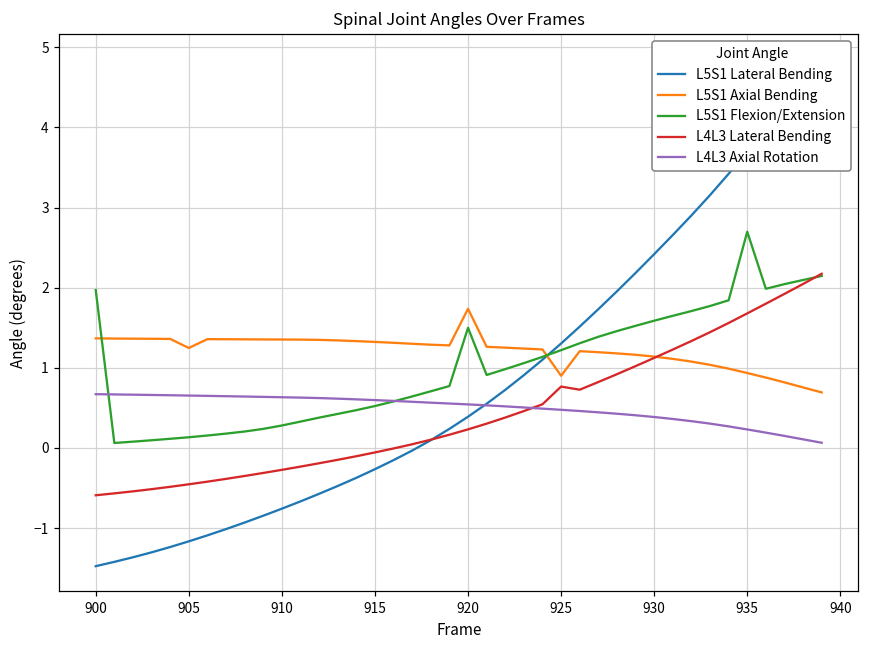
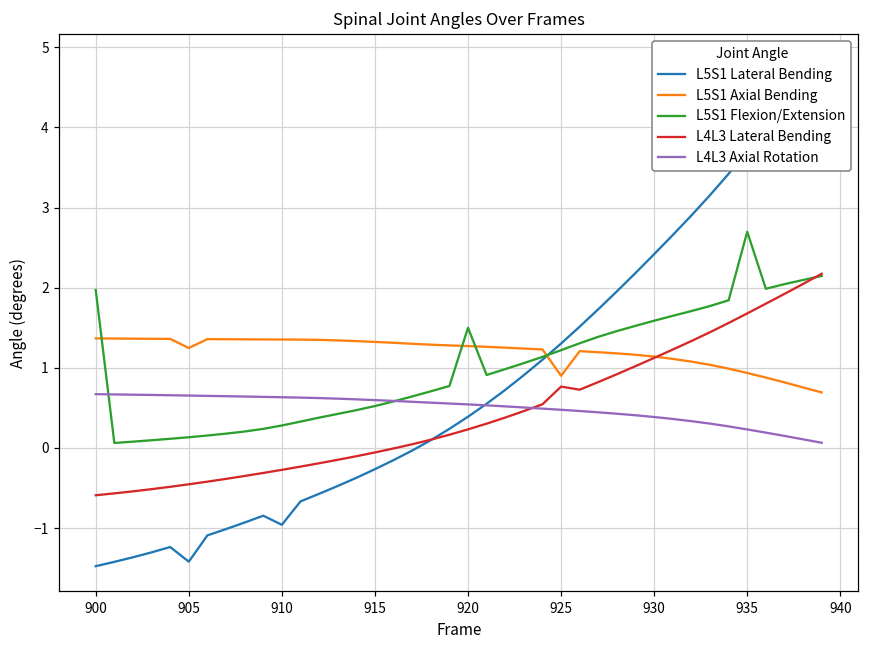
  {
    "L5S1 Lateral Bending": {
      "900": -1.5,
-     "905": -1.2,
-     "910": -0.8,
+     "905": -1.4,
+     "910": -1.0,
      "915": -0.3,
      "920": 0.4,
      "925": 1.3,
      "930": 2.4
    },
    "L5S1 Axial Bending": {
      "900": 1.4,
      "905": 1.2,
      "910": 1.4,
      "915": 1.3,
-     "920": 1.7,
+     "920": 1.3,
      "925": 0.9,
      "935": 0.9
    },
    "L5S1 Flexion/Extension": {
      "900": 2.0,
      "905": 0.1,
      "910": 0.3,
      "915": 0.5,
      "920": 1.5,
      "925": 1.2,
      "930": 1.6,
      "935": 2.7
    },
    "L4L3 Lateral Bending": {
      "900": -0.6,
      "905": -0.5,
      "910": -0.3,
      "915": -0.1,
      "920": 0.2,
      "925": 0.8,
      "935": 1.7
    },
    "L4L3 Axial Rotation": {
      "900": 0.7,
      "905": 0.7,
      "910": 0.6,
      "915": 0.6,
      "920": 0.5,
      "925": 0.5,
      "930": 0.4,
      "935": 0.2
    }
  }
